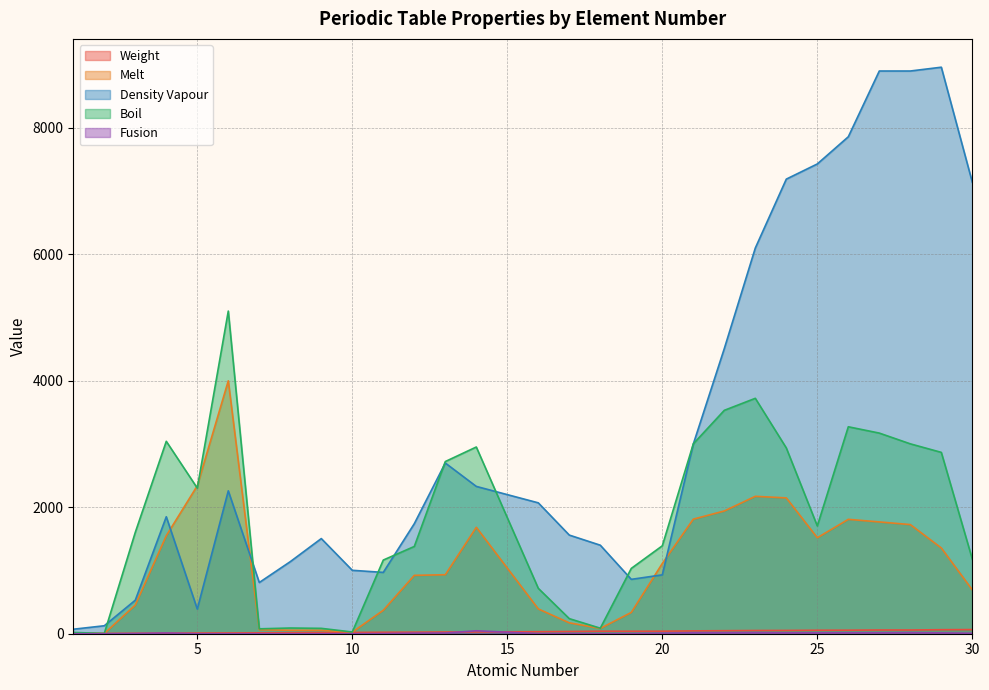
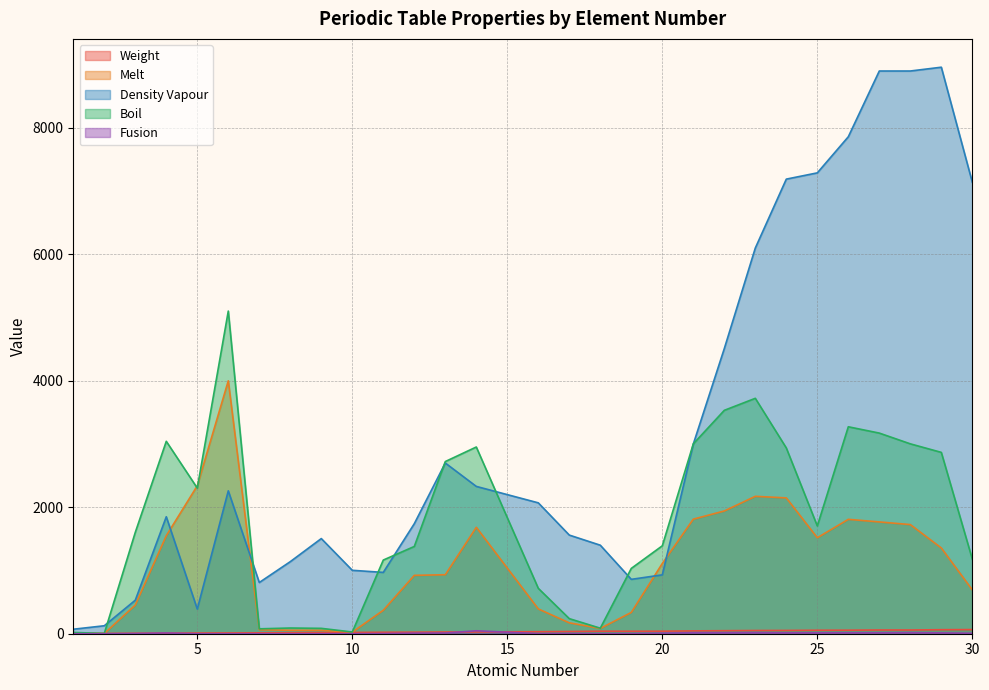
  {
    "Density Vapour": {
      "5": 400,
      "10": 1000,
      "20": 900,
-     "25": 7400,
+     "25": 7300,
      "30": 7100
    },
    "Boil": {
      "20": 1400,
      "25": 1700,
      "30": 1200
    },
    "Fusion": {
      "25": 0,
      "30": 0
    }
  }
